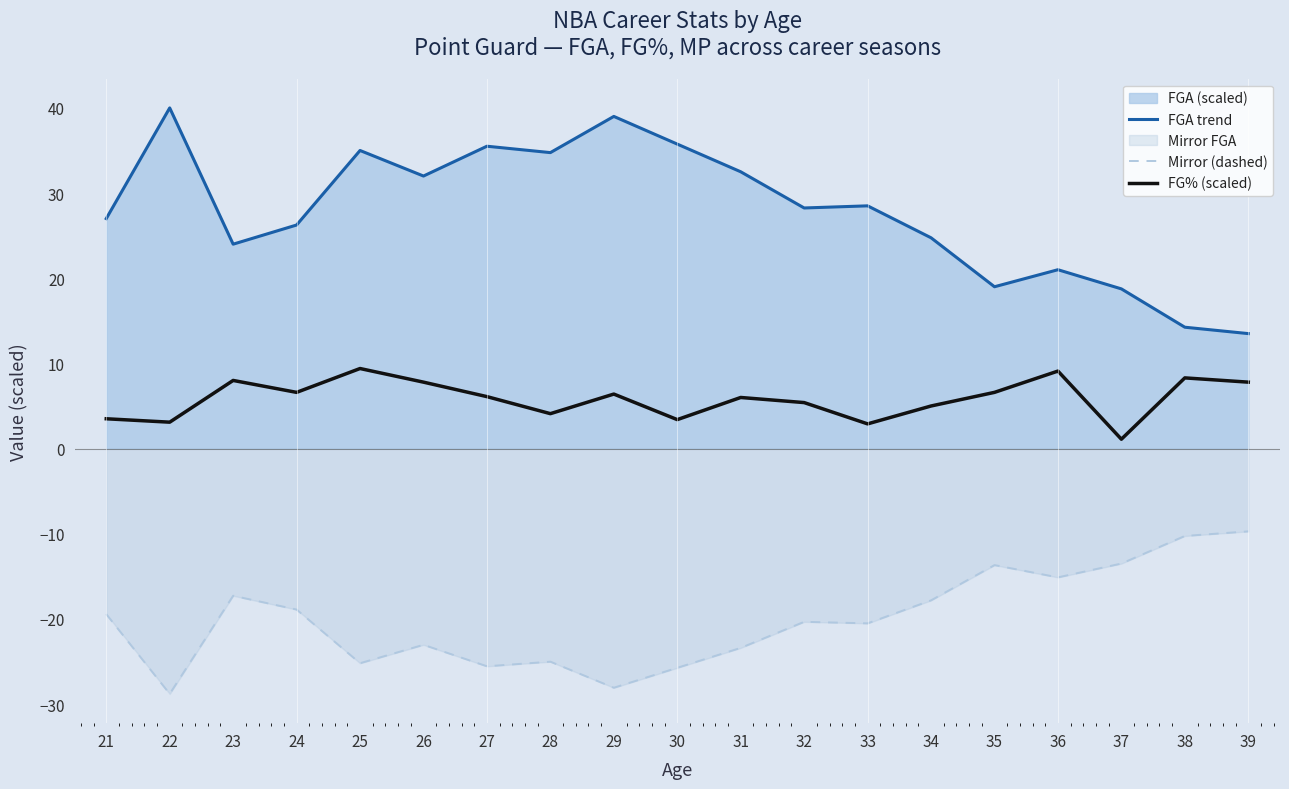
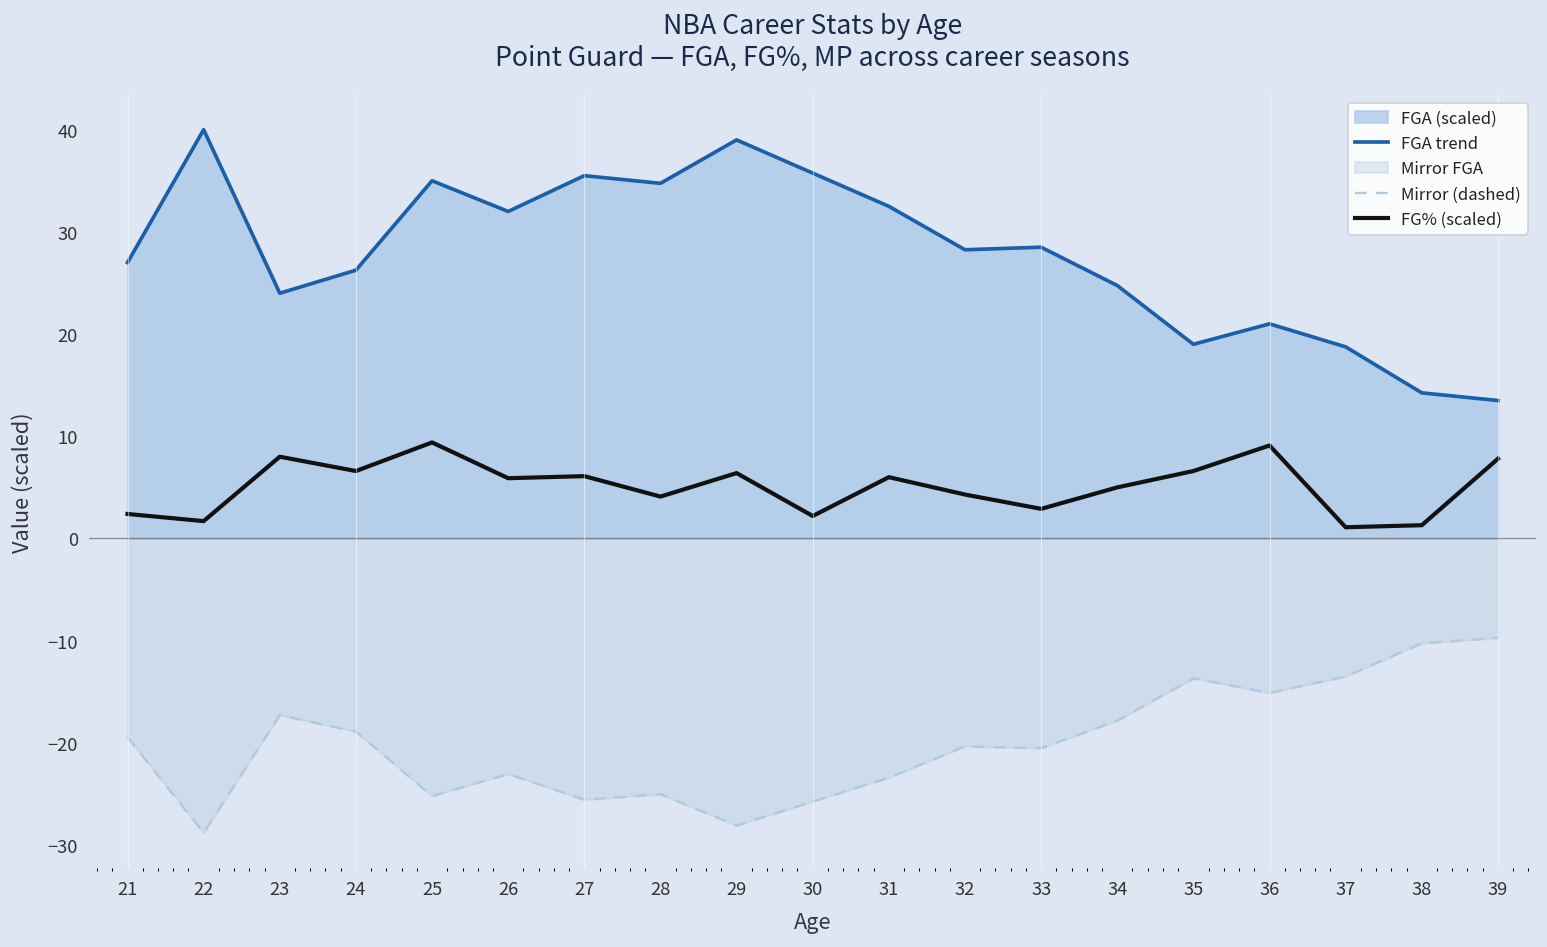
  {
    "FG% (scaled)": {
-     "21": 4,
-     "22": 3,
+     "21": 2,
+     "22": 2,
      "23": 8,
      "24": 7,
      "25": 9,
-     "26": 8,
+     "26": 6,
      "27": 6,
      "28": 4,
      "29": 6,
-     "30": 3,
+     "30": 2,
      "31": 6,
-     "32": 5,
+     "32": 4,
      "33": 3,
      "34": 5,
      "35": 7,
      "36": 9,
      "37": 1,
-     "38": 8,
+     "38": 1,
      "39": 8
    }
  }
